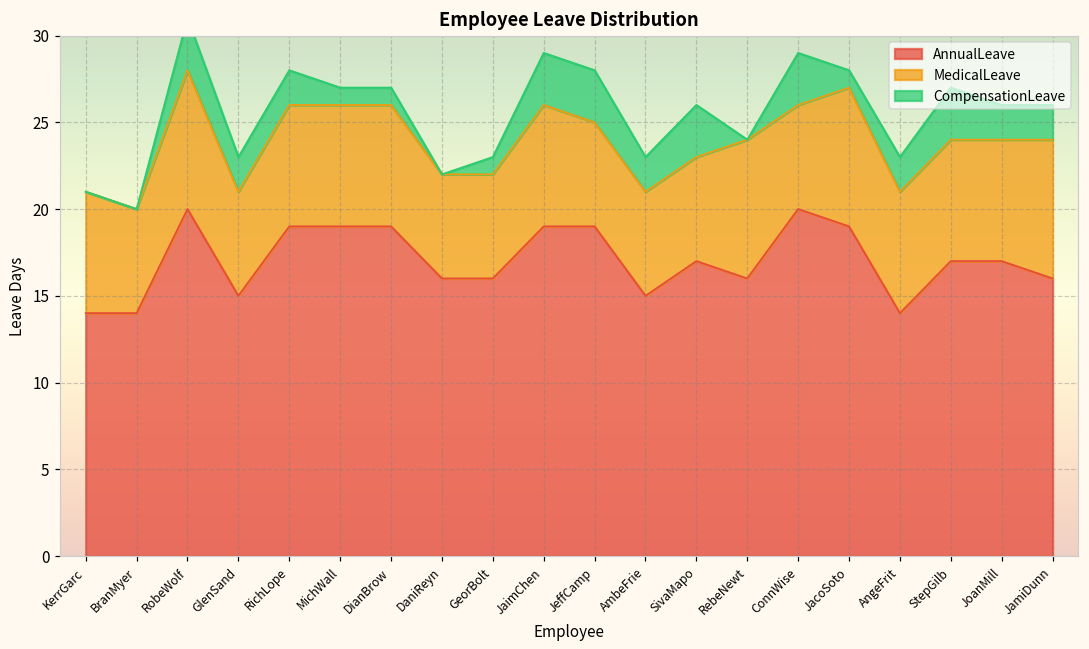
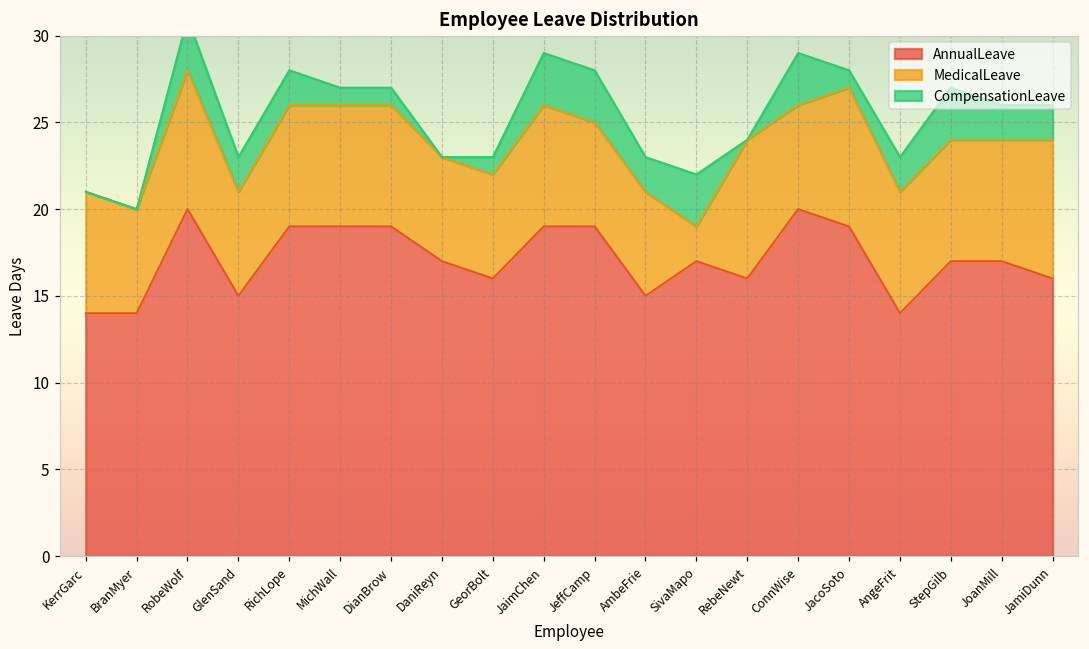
  {
    "AnnualLeave": {
      "KerrGarc": 14,
      "BranMyer": 14,
      "RobeWolf": 20,
      "GlenSand": 15,
      "RichLope": 19,
      "MichWall": 19,
      "DianBrow": 19,
-     "DaniReyn": 16,
+     "DaniReyn": 17,
      "GeorBolt": 16,
      "JaimChen": 19,
      "JeffCamp": 19,
      "AmbeFrie": 15,
      "SivaMapo": 17,
      "RebeNewt": 16,
      "ConnWise": 20,
      "JacoSoto": 19,
      "AngeFrit": 14,
      "StepGilb": 17,
      "JoanMill": 17,
      "JamiDunn": 16
    },
    "MedicalLeave": {
      "RobeWolf": 8,
      "GlenSand": 6,
      "RichLope": 7,
      "MichWall": 7,
      "DianBrow": 7,
      "GeorBolt": 6,
      "JaimChen": 7,
      "JeffCamp": 6,
      "AmbeFrie": 6,
-     "SivaMapo": 6,
+     "SivaMapo": 2,
      "ConnWise": 6,
      "JacoSoto": 8,
      "AngeFrit": 7,
      "StepGilb": 7,
      "JoanMill": 7,
      "JamiDunn": 8
    },
    "CompensationLeave": {
      "GlenSand": 2,
      "RichLope": 2,
      "MichWall": 1,
      "DianBrow": 1,
      "GeorBolt": 1,
      "JaimChen": 3,
      "JeffCamp": 3,
      "AmbeFrie": 2,
      "SivaMapo": 3,
      "ConnWise": 3,
      "JacoSoto": 1,
      "AngeFrit": 2
    }
  }
